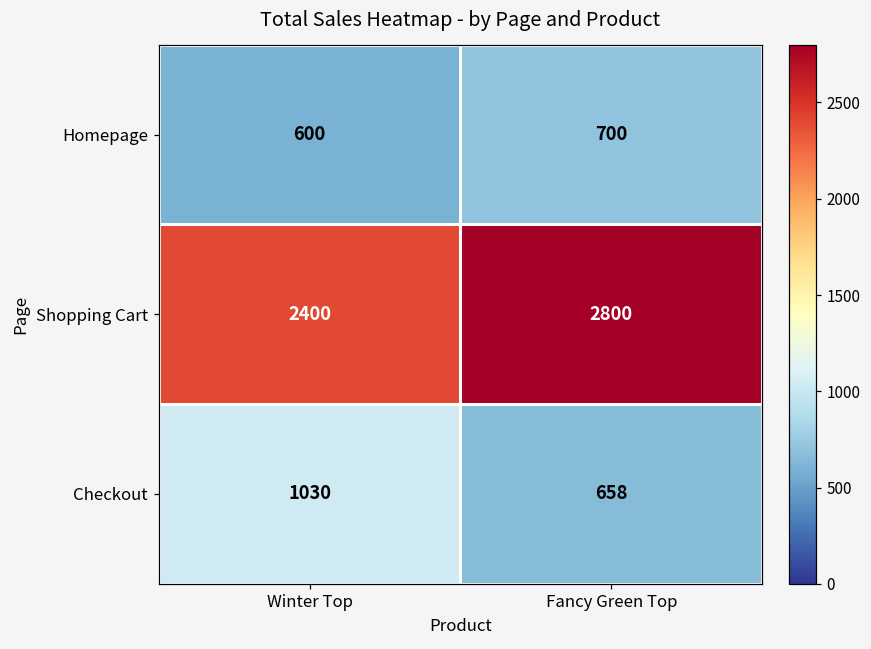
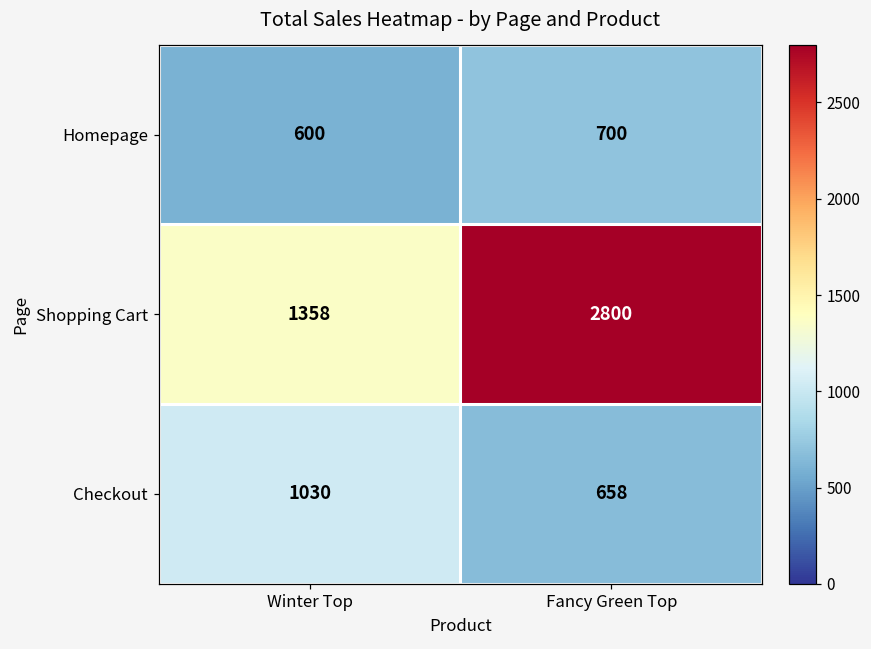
  {
    "Homepage": {
      "Winter Top": 600,
      "Fancy Green Top": 700
    },
    "Shopping Cart": {
-     "Winter Top": 2400,
+     "Winter Top": 1358,
      "Fancy Green Top": 2800
    },
    "Checkout": {
      "Winter Top": 1030,
      "Fancy Green Top": 658
    }
  }
